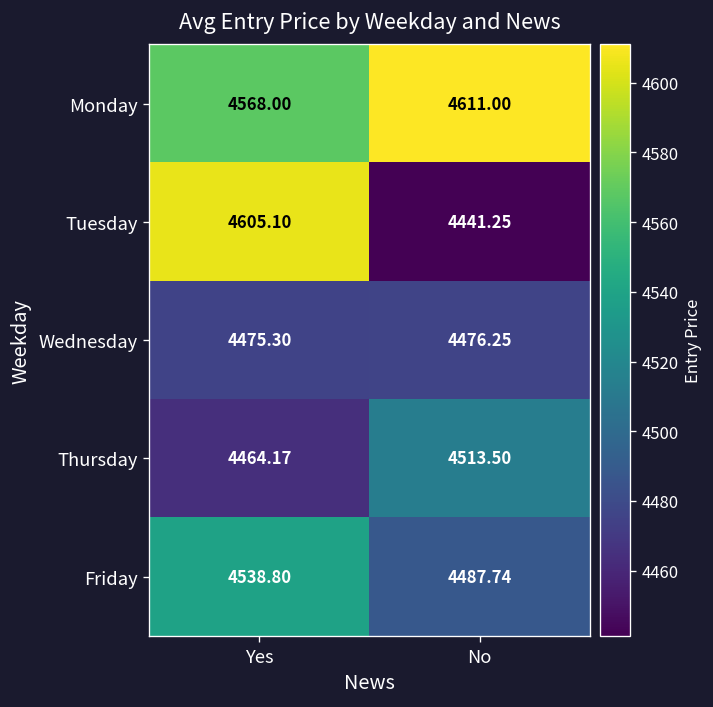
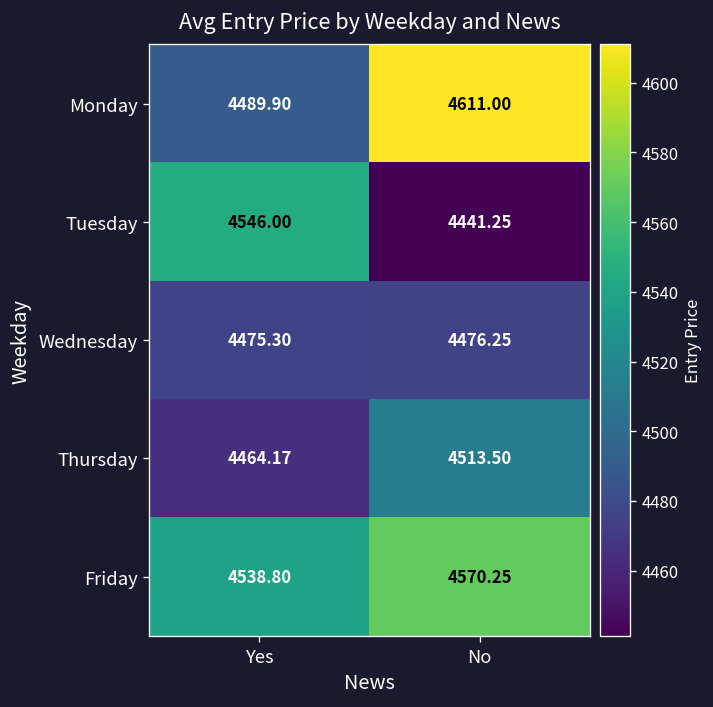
  {
    "Monday": {
-     "Yes": 4568.00,
+     "Yes": 4489.90,
      "No": 4611.00
    },
    "Tuesday": {
-     "Yes": 4605.10,
+     "Yes": 4546.00,
      "No": 4441.25
    },
    "Wednesday": {
      "Yes": 4475.30,
      "No": 4476.25
    },
    "Thursday": {
      "Yes": 4464.17,
      "No": 4513.50
    },
    "Friday": {
      "Yes": 4538.80,
-     "No": 4487.74
+     "No": 4570.25
    }
  }
